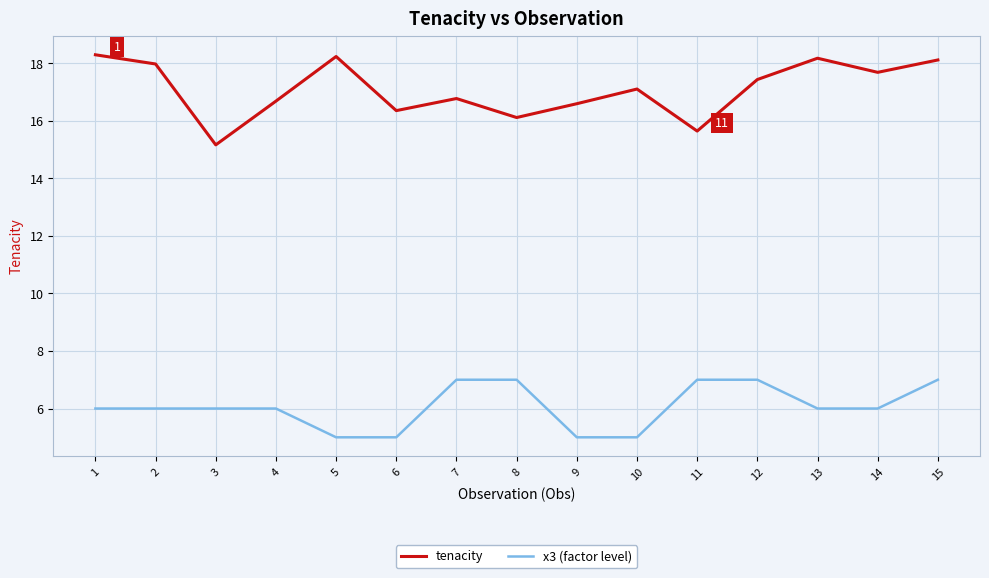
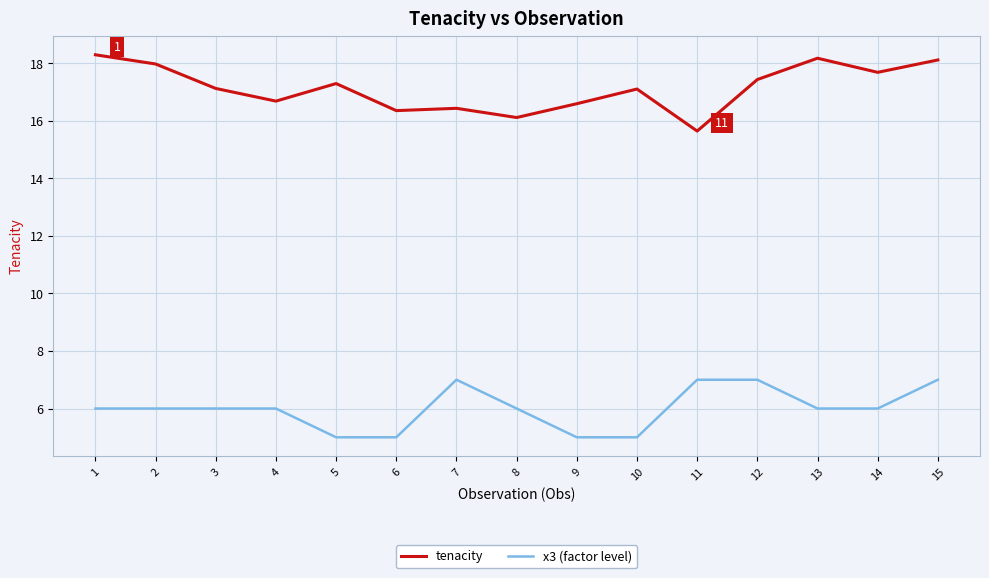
  {
    "tenacity": {
      "2": 18.0,
-     "3": 15.2,
+     "3": 17.1,
      "4": 16.7,
-     "5": 18.2,
+     "5": 17.3,
      "6": 16.4,
-     "7": 16.8,
+     "7": 16.4,
      "8": 16.1,
      "9": 16.6,
      "10": 17.1,
      "12": 17.4,
      "13": 18.2,
      "14": 17.7,
      "15": 18.1
    },
    "x3 (factor level)": {
      "1": 6,
      "2": 6,
      "3": 6,
      "4": 6,
      "5": 5,
      "6": 5,
      "7": 7,
-     "8": 7,
+     "8": 6,
      "9": 5,
      "10": 5,
      "11": 7,
      "12": 7,
      "13": 6,
      "14": 6,
      "15": 7
    }
  }
